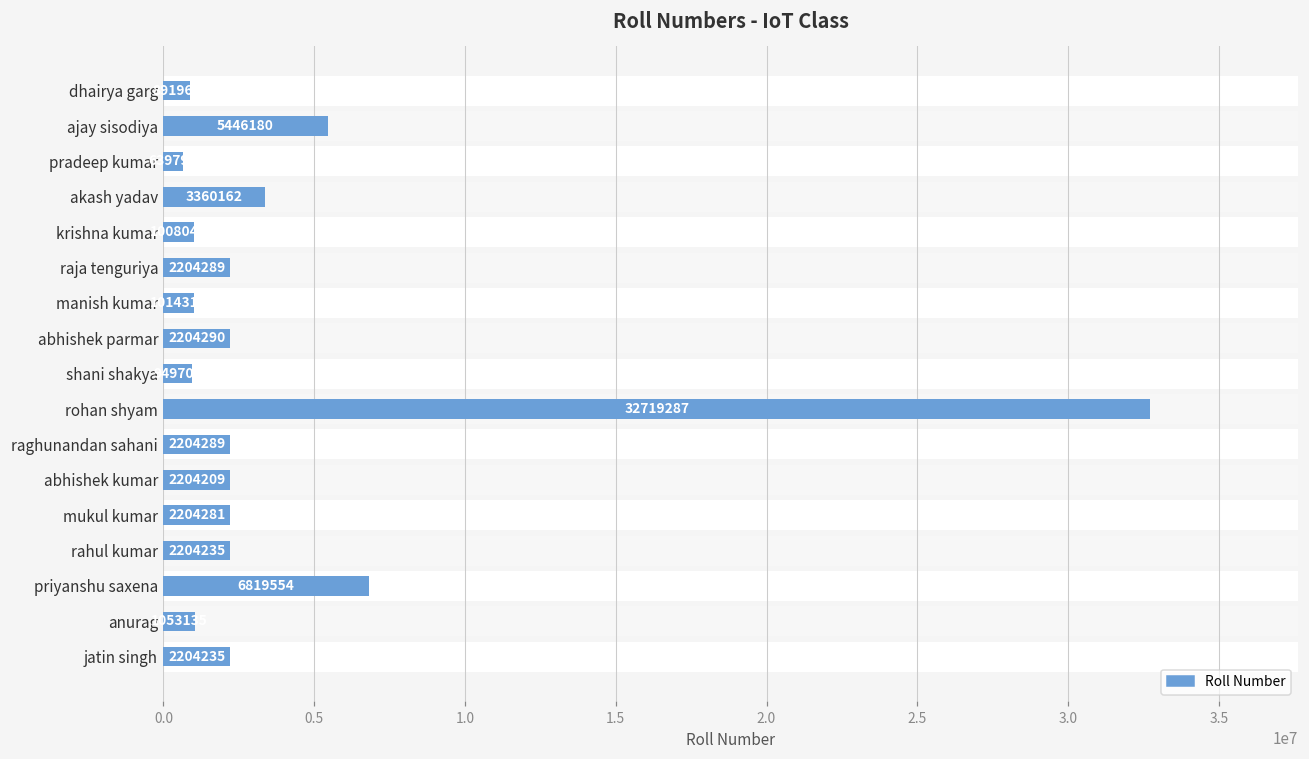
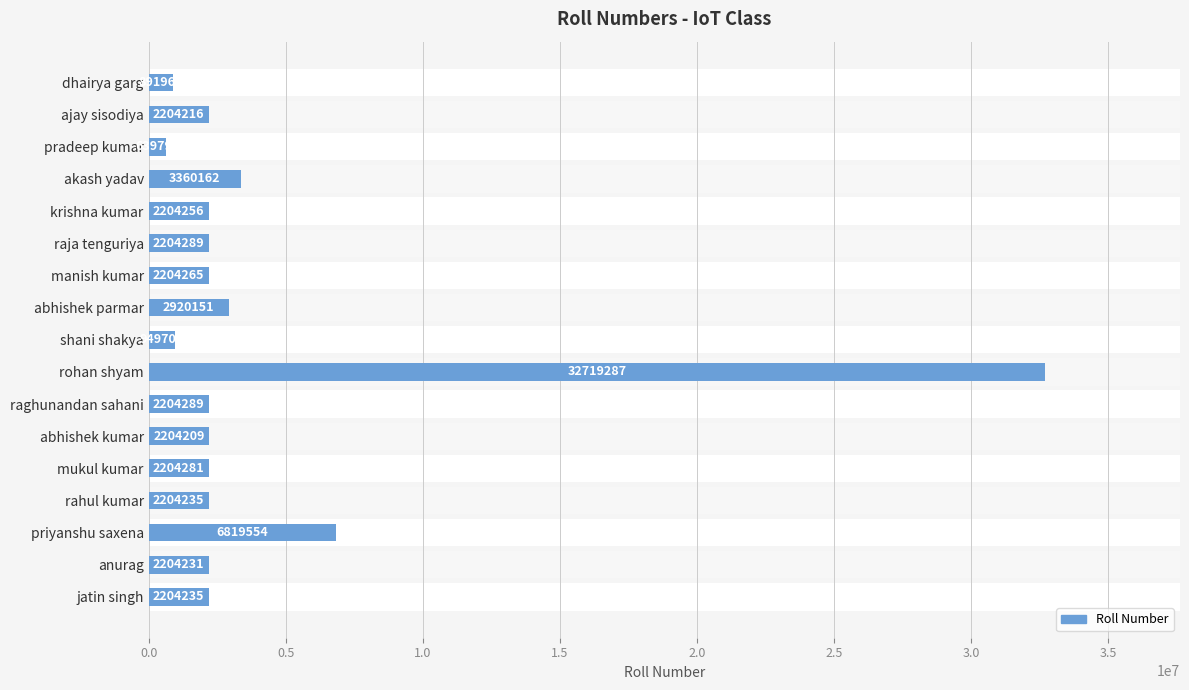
  {
    "Roll Number": {
-     "ajay sisodiya": 5446180,
-     "krishna kumar": 1000000,
-     "manish kumar": 1000000,
-     "abhishek parmar": 2204290,
-     "anurag": 1053135
+     "ajay sisodiya": 2204216,
+     "krishna kumar": 2200000,
+     "manish kumar": 2200000,
+     "abhishek parmar": 2920151,
+     "anurag": 2204231
    }
  }
